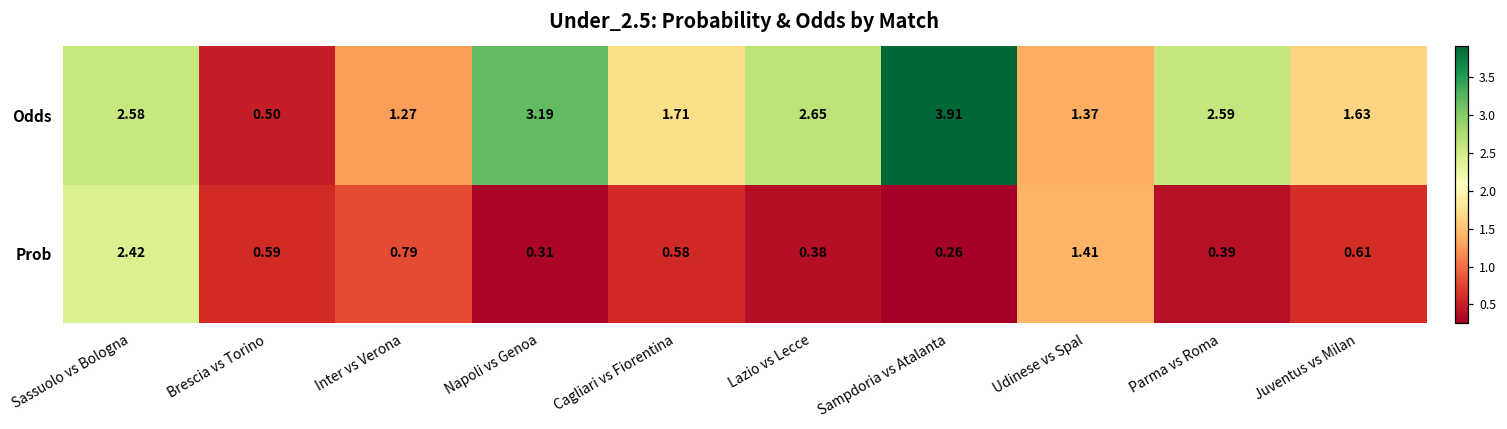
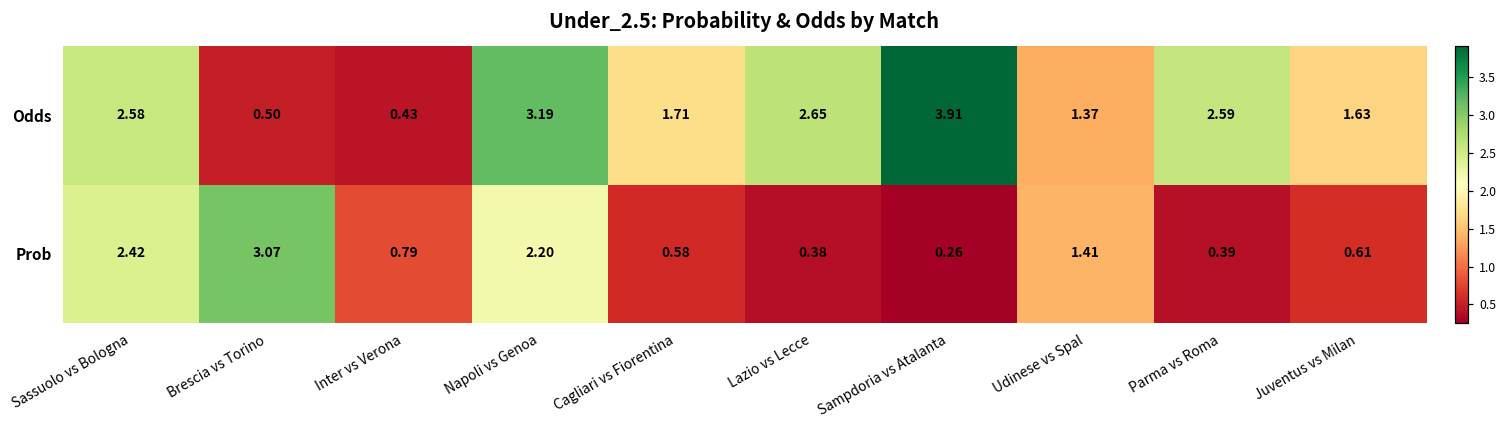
  {
    "Odds": {
      "Sassuolo vs Bologna": 2.58,
      "Brescia vs Torino": 0.50,
-     "Inter vs Verona": 1.27,
+     "Inter vs Verona": 0.43,
      "Napoli vs Genoa": 3.19,
      "Cagliari vs Fiorentina": 1.71,
      "Lazio vs Lecce": 2.65,
      "Sampdoria vs Atalanta": 3.91,
      "Udinese vs Spal": 1.37,
      "Parma vs Roma": 2.59,
      "Juventus vs Milan": 1.63
    },
    "Prob": {
      "Sassuolo vs Bologna": 2.42,
-     "Brescia vs Torino": 0.59,
+     "Brescia vs Torino": 3.07,
      "Inter vs Verona": 0.79,
-     "Napoli vs Genoa": 0.31,
+     "Napoli vs Genoa": 2.20,
      "Cagliari vs Fiorentina": 0.58,
      "Lazio vs Lecce": 0.38,
      "Sampdoria vs Atalanta": 0.26,
      "Udinese vs Spal": 1.41,
      "Parma vs Roma": 0.39,
      "Juventus vs Milan": 0.61
    }
  }
